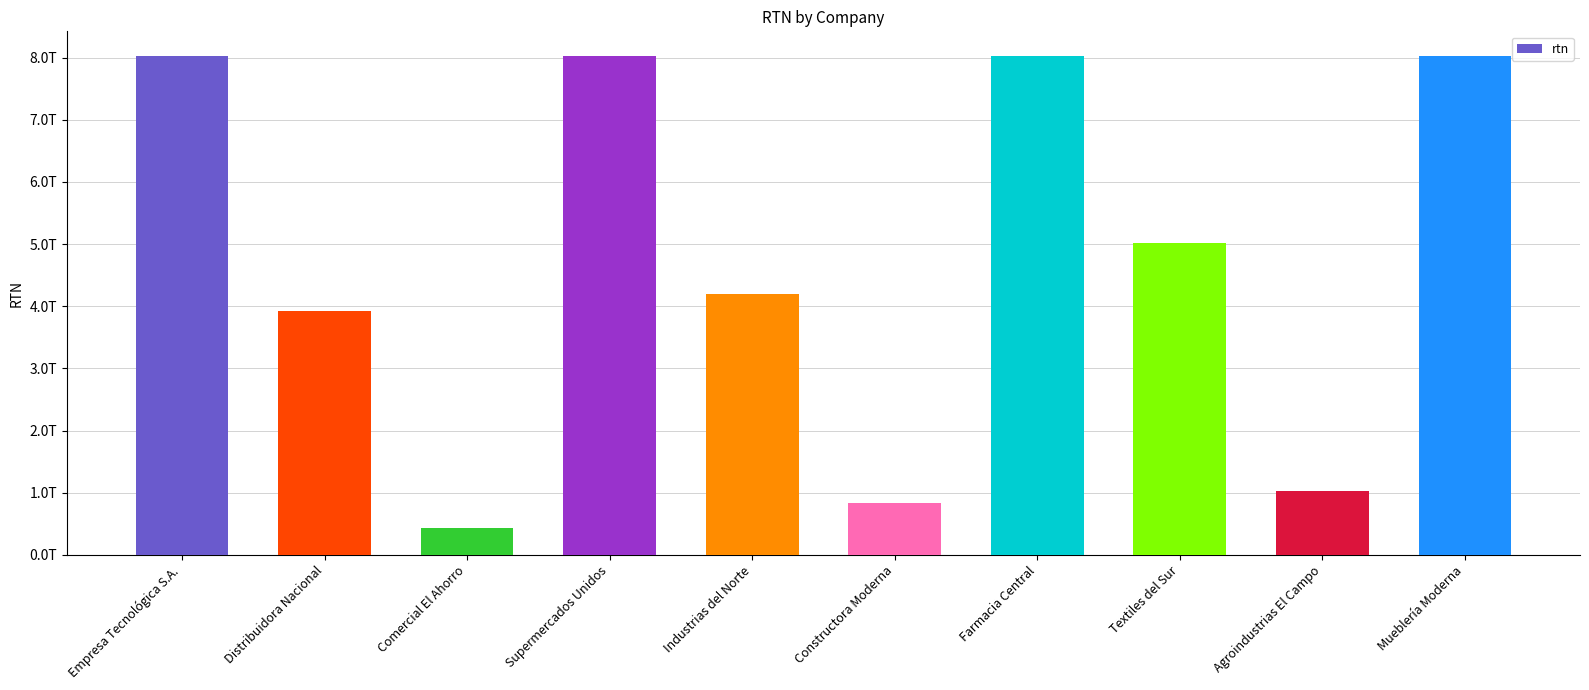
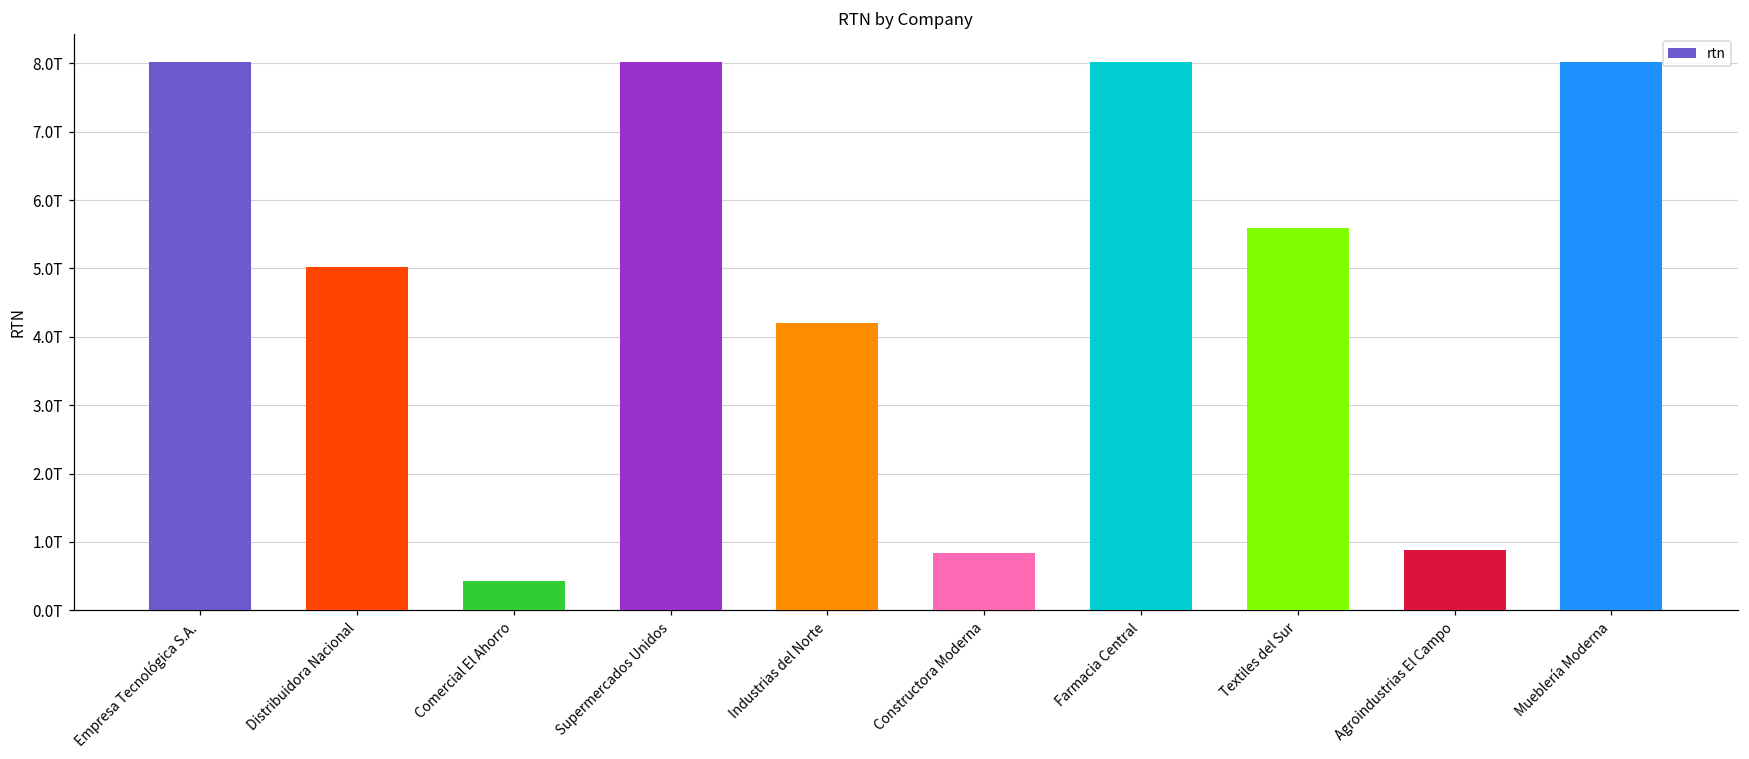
  {
    "Empresa Tecnológica S.A.": "8.0T",
-   "Distribuidora Nacional": "3.9T",
+   "Distribuidora Nacional": "5.0T",
    "Comercial El Ahorro": "0.4T",
    "Supermercados Unidos": "8.0T",
    "Industrias del Norte": "4.2T",
    "Constructora Moderna": "0.8T",
    "Farmacia Central": "8.0T",
-   "Textiles del Sur": "5.0T",
-   "Agroindustrias El Campo": "1.0T",
+   "Textiles del Sur": "5.6T",
+   "Agroindustrias El Campo": "0.9T",
    "Mueblería Moderna": "8.0T"
  }
